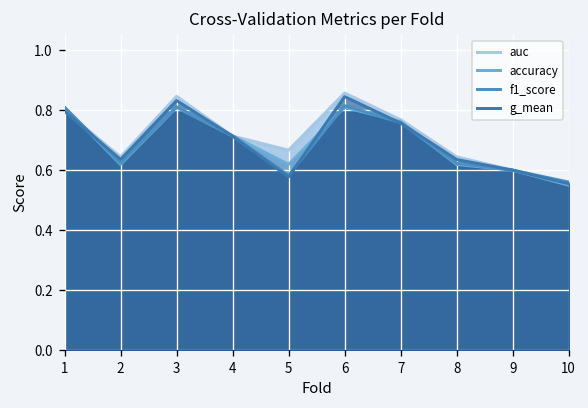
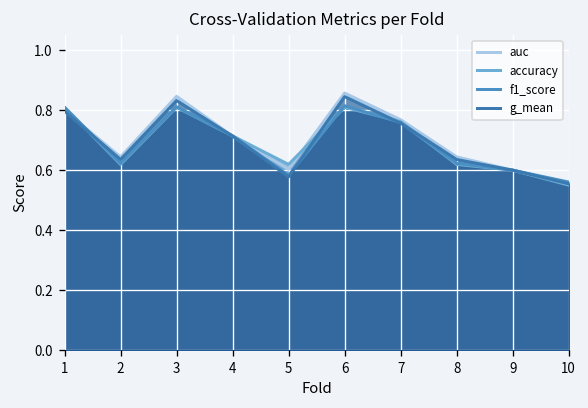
  {
    "auc": {
      "3": 0.85,
-     "5": 0.67,
+     "5": 0.60,
      "6": 0.86
    }
  }
